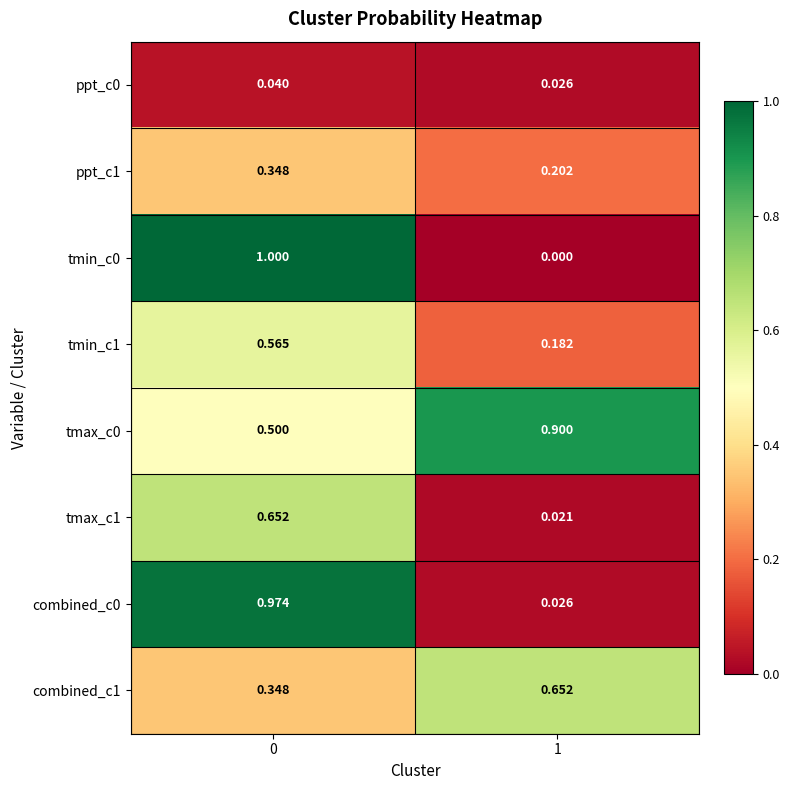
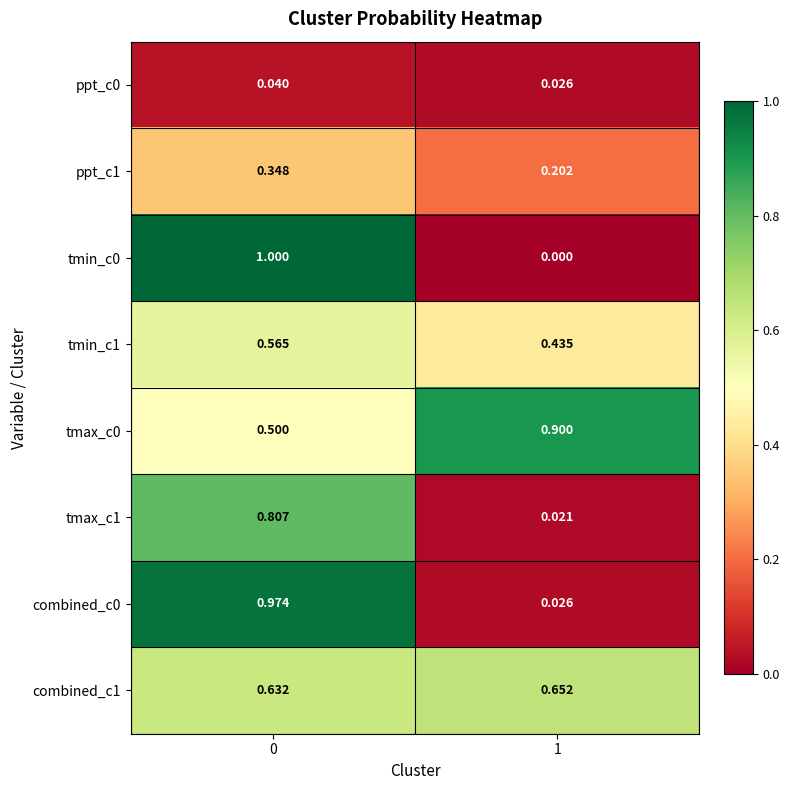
  {
    "ppt_c0": {
      "0": 0.040,
      "1": 0.026
    },
    "ppt_c1": {
      "0": 0.348,
      "1": 0.202
    },
    "tmin_c0": {
      "0": 1.000,
      "1": 0.000
    },
    "tmin_c1": {
      "0": 0.565,
-     "1": 0.182
+     "1": 0.435
    },
    "tmax_c0": {
      "0": 0.500,
      "1": 0.900
    },
    "tmax_c1": {
-     "0": 0.652,
+     "0": 0.807,
      "1": 0.021
    },
    "combined_c0": {
      "0": 0.974,
      "1": 0.026
    },
    "combined_c1": {
-     "0": 0.348,
+     "0": 0.632,
      "1": 0.652
    }
  }
